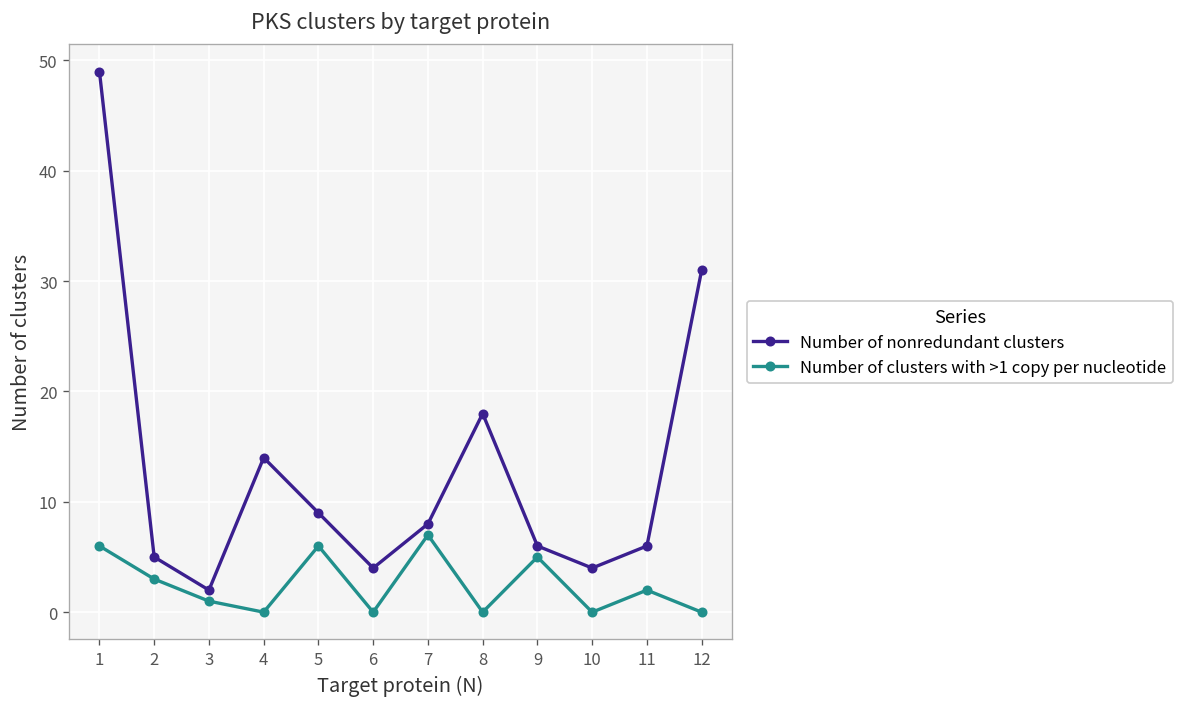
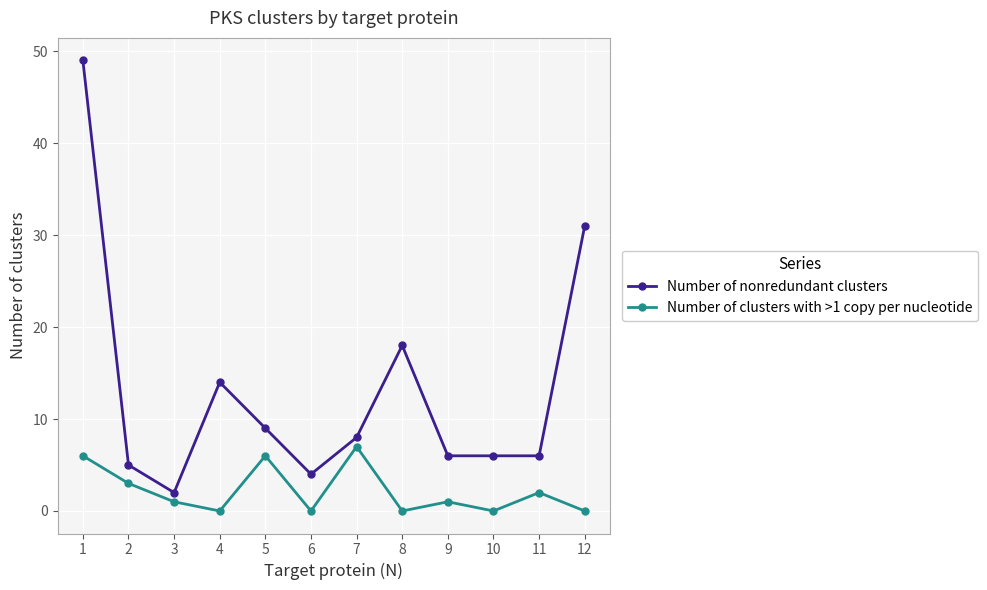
  {
    "Number of nonredundant clusters": {
      "1": 49,
      "2": 5,
      "3": 2,
      "4": 14,
      "5": 9,
      "6": 4,
      "7": 8,
      "8": 18,
      "9": 6,
-     "10": 4,
+     "10": 6,
      "11": 6,
      "12": 31
    },
    "Number of clusters with >1 copy per nucleotide": {
      "1": 6,
      "2": 3,
      "3": 1,
      "4": 0,
      "5": 6,
      "6": 0,
      "7": 7,
      "8": 0,
-     "9": 5,
+     "9": 1,
      "10": 0,
      "11": 2,
      "12": 0
    }
  }
